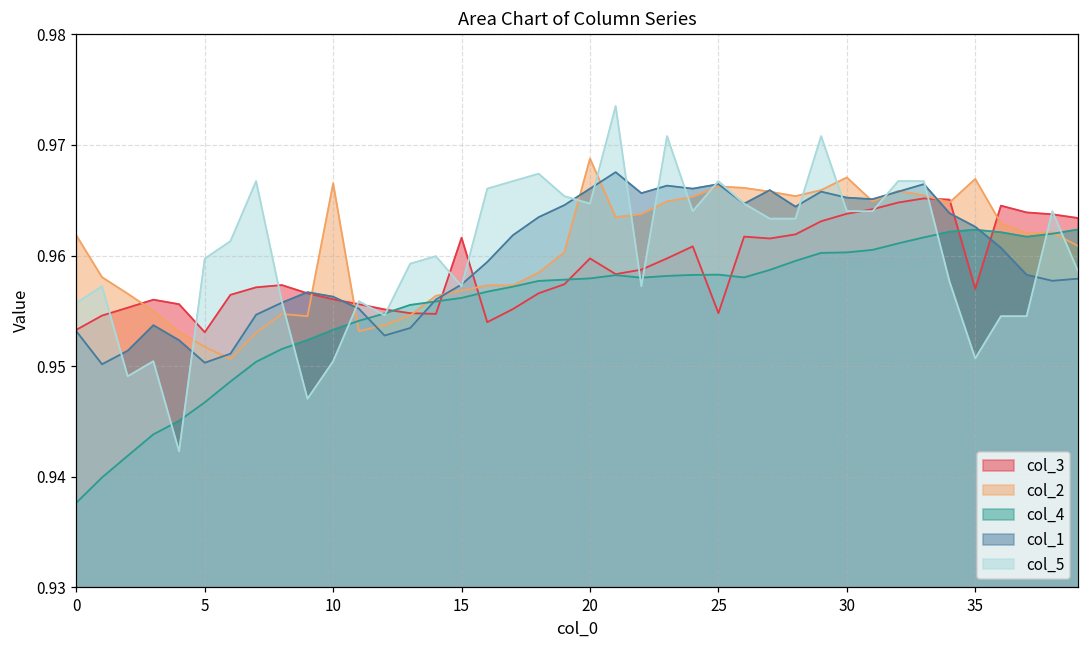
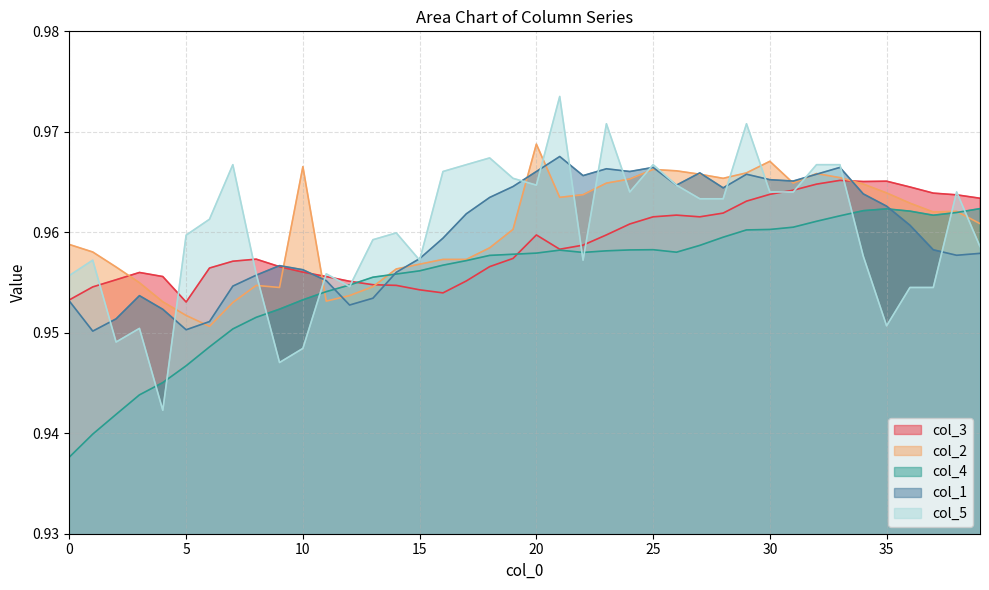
  {
    "col_3": {
      "5": 0.9531,
-     "15": 0.9616,
+     "15": 0.9543,
      "20": 0.9597,
-     "25": 0.9548,
-     "35": 0.9570
+     "25": 0.9615,
+     "35": 0.9651
    },
    "col_2": {
-     "0": 0.9618,
+     "0": 0.9588,
      "5": 0.9517,
      "10": 0.9665,
      "15": 0.9568,
      "20": 0.9688,
      "30": 0.9671,
-     "35": 0.9669
+     "35": 0.9639
    },
    "col_5": {
      "0": 0.9557,
      "5": 0.9597,
-     "10": 0.9504,
+     "10": 0.9484,
      "20": 0.9647,
      "25": 0.9667,
      "35": 0.9507
    }
  }
